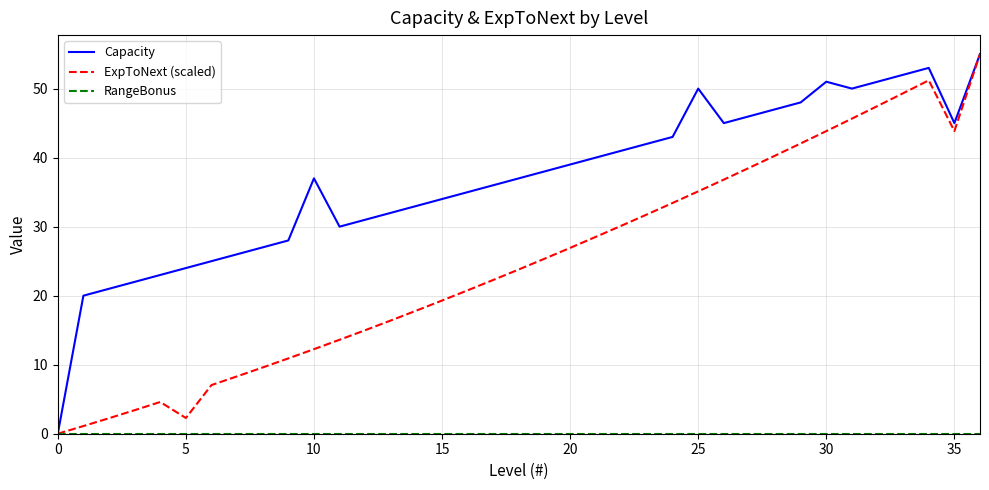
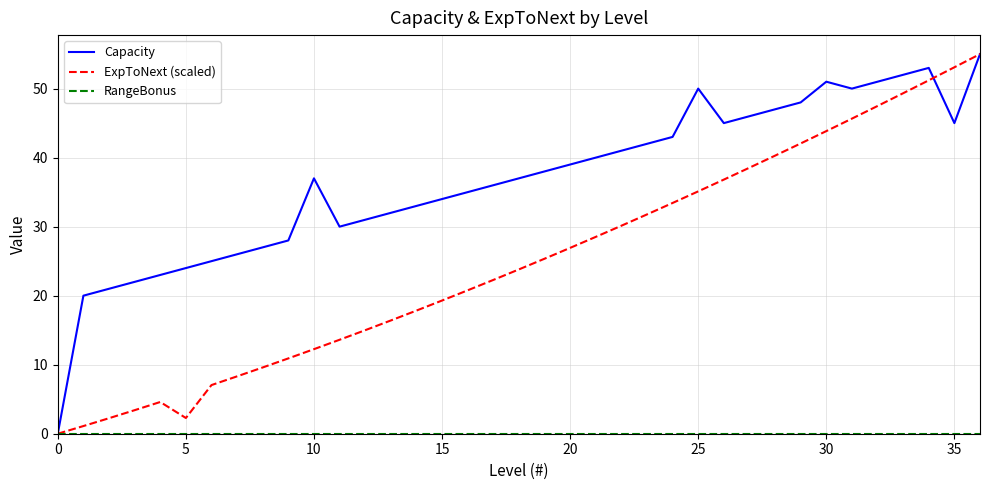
  {
    "Capacity": {
      "5": 24,
      "10": 37,
      "15": 34,
      "20": 39,
      "25": 50,
      "30": 51,
      "35": 45
    },
    "ExpToNext (scaled)": {
      "5": 2,
      "10": 12,
      "15": 19,
      "20": 27,
      "25": 35,
      "30": 44,
-     "35": 44
+     "35": 53
    },
    "RangeBonus": {
      "5": 0,
      "10": 0,
      "15": 0,
      "20": 0,
      "25": 0,
      "30": 0,
      "35": 0
    }
  }
